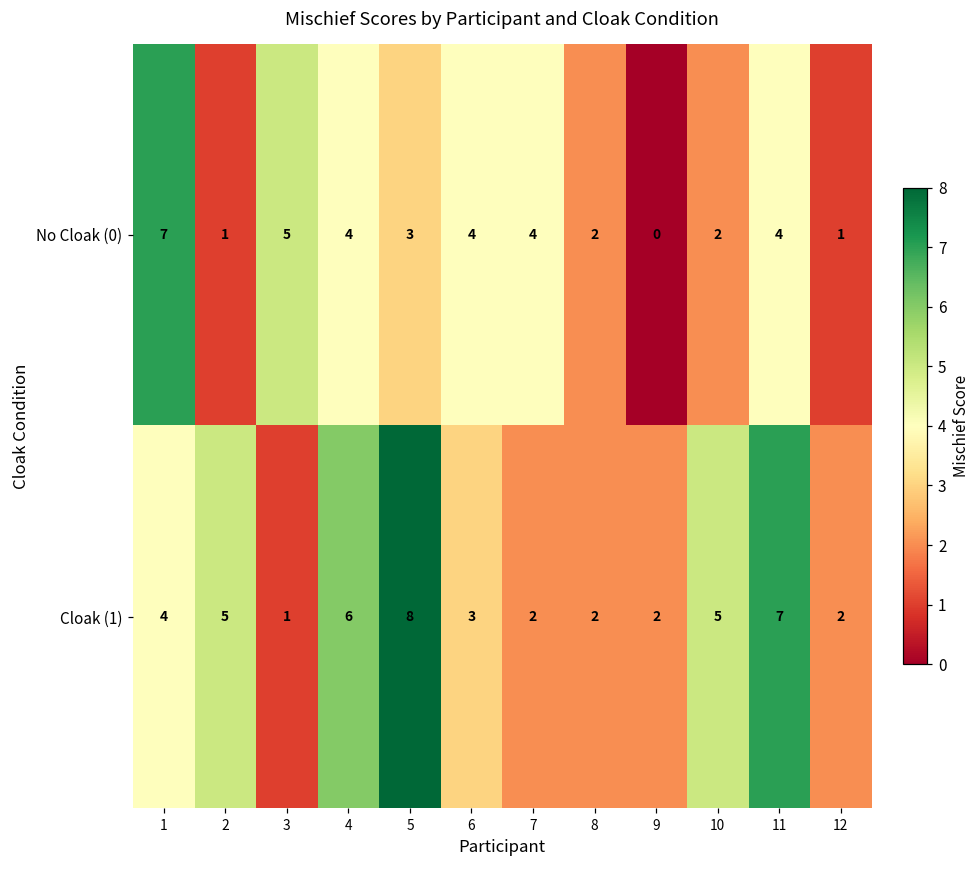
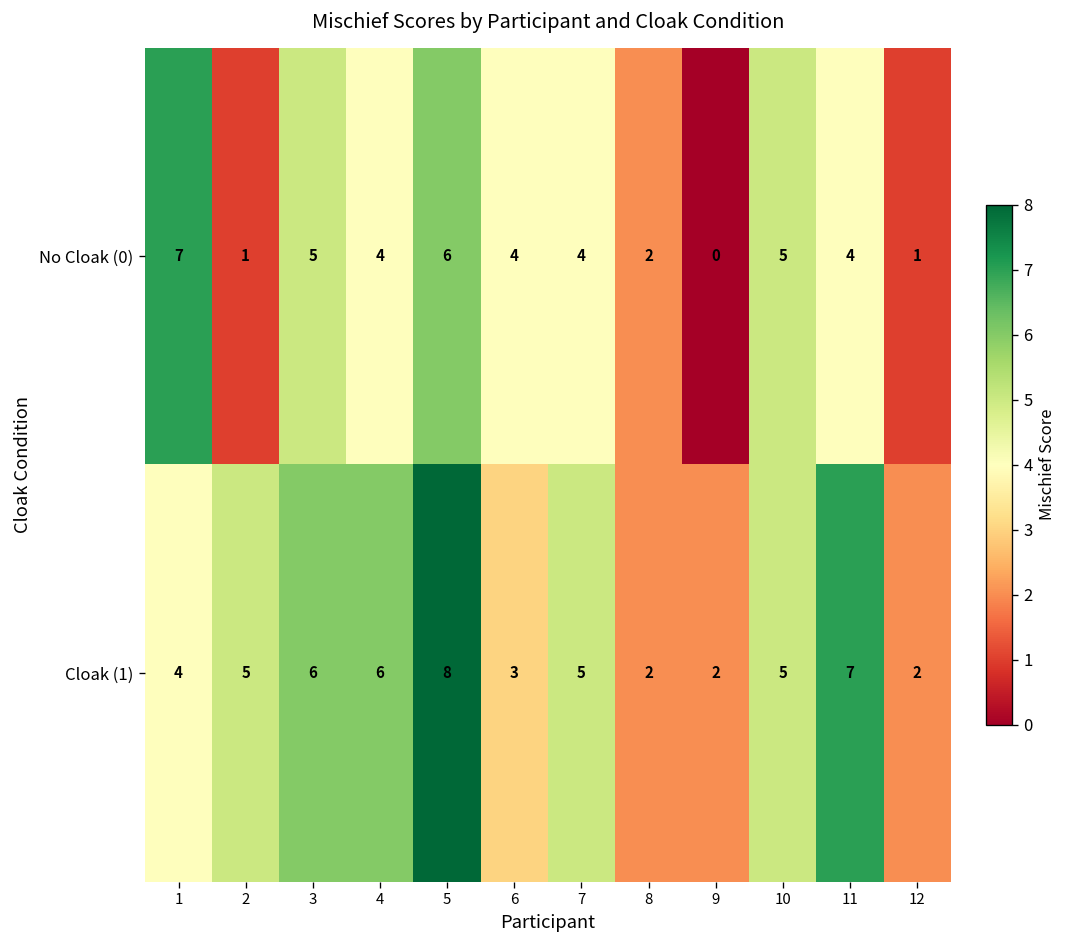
  {
    "No Cloak (0)": {
      "1": 7,
      "2": 1,
      "3": 5,
      "4": 4,
-     "5": 3,
+     "5": 6,
      "6": 4,
      "7": 4,
      "8": 2,
      "9": 0,
-     "10": 2,
+     "10": 5,
      "11": 4,
      "12": 1
    },
    "Cloak (1)": {
      "1": 4,
      "2": 5,
-     "3": 1,
+     "3": 6,
      "4": 6,
      "5": 8,
      "6": 3,
-     "7": 2,
+     "7": 5,
      "8": 2,
      "9": 2,
      "10": 5,
      "11": 7,
      "12": 2
    }
  }
